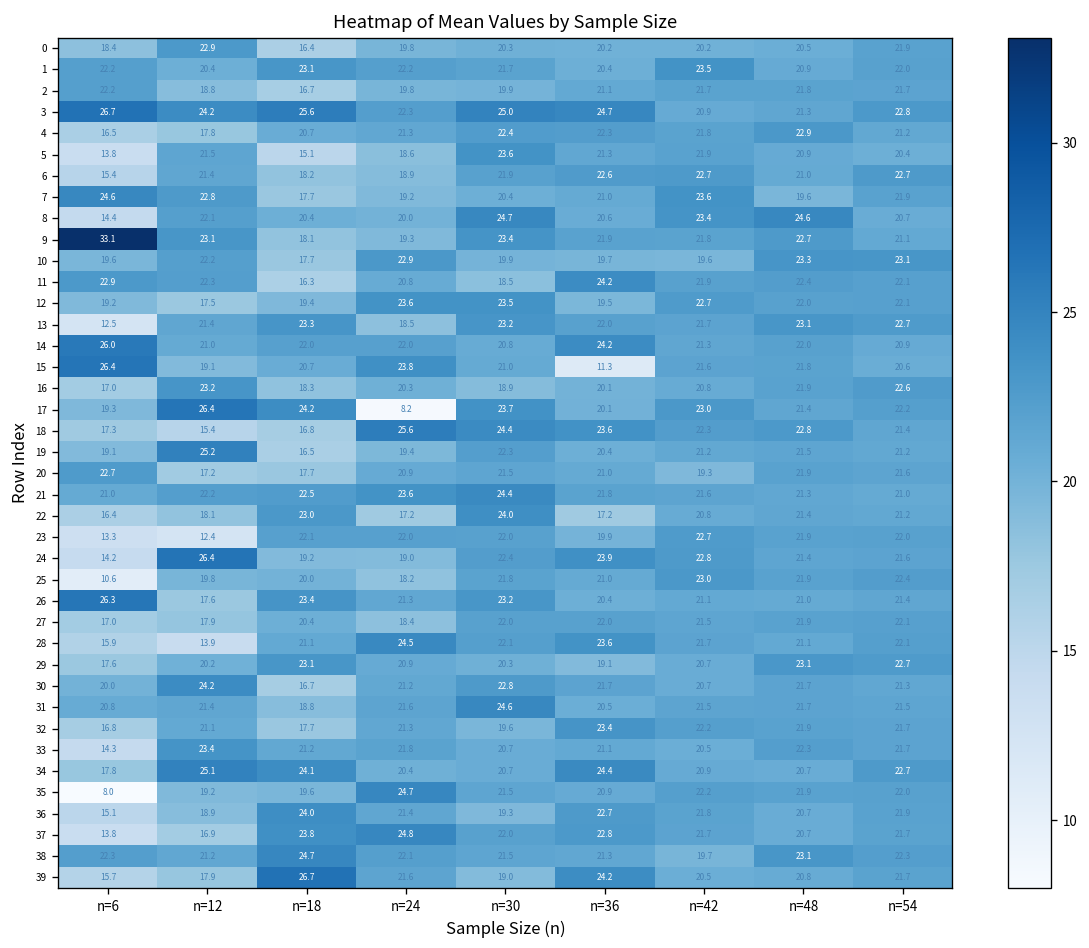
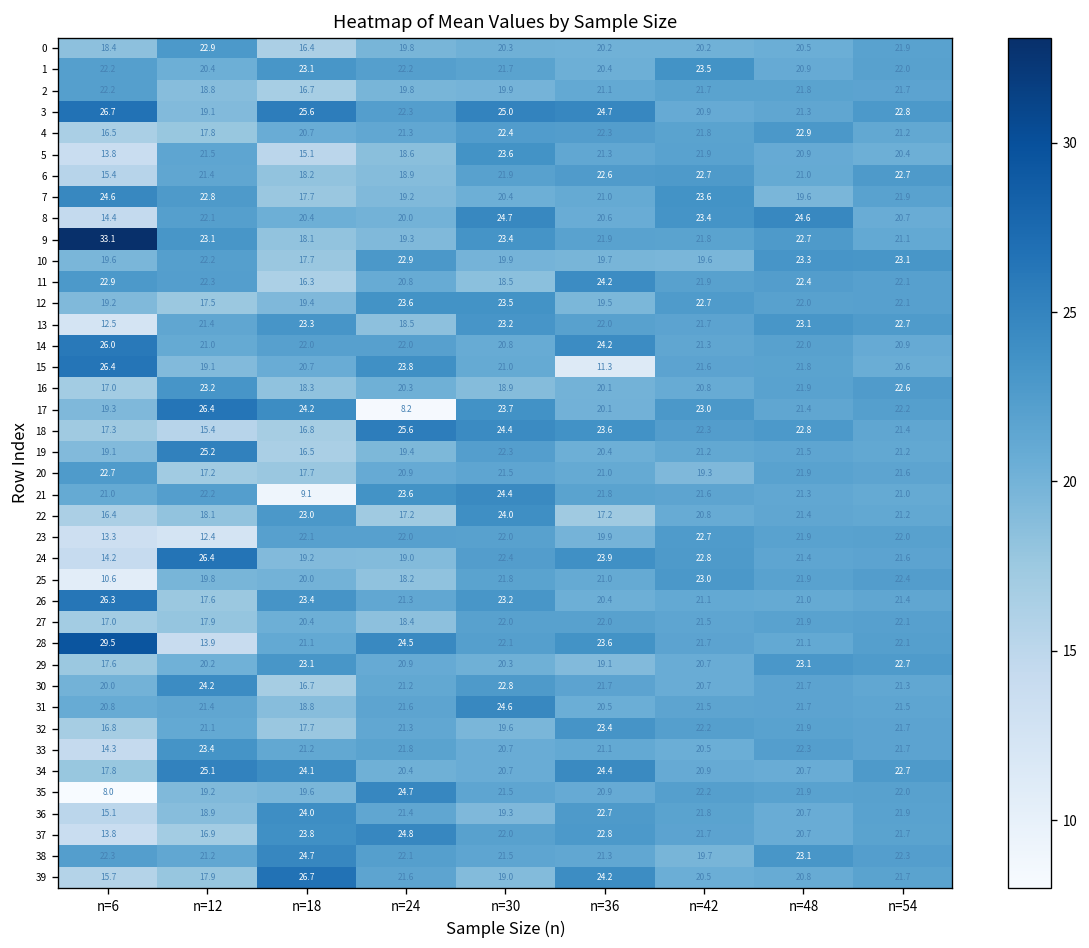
  {
    "0": {
      "n=6": 18.4,
      "n=12": 22.9,
      "n=18": 16.4
    },
    "1": {
      "n=18": 23.1,
      "n=42": 23.5
    },
    "2": {
      "n=12": 18.8,
      "n=18": 16.7
    },
    "3": {
      "n=6": 26.7,
-     "n=12": 24.2,
+     "n=12": 19.1,
      "n=18": 25.6,
      "n=30": 25.0,
      "n=36": 24.7,
      "n=54": 22.8
    },
    "4": {
      "n=6": 16.5,
      "n=12": 17.8,
      "n=30": 22.4,
      "n=48": 22.9
    },
    "5": {
      "n=6": 13.8,
      "n=18": 15.1,
      "n=24": 18.6,
      "n=30": 23.6
    },
    "6": {
      "n=6": 15.4,
      "n=18": 18.2,
      "n=24": 18.9,
      "n=36": 22.6,
      "n=42": 22.7,
      "n=54": 22.7
    },
    "7": {
      "n=6": 24.6,
      "n=12": 22.8,
      "n=18": 17.7,
      "n=24": 19.2,
      "n=42": 23.6,
      "n=48": 19.6
    },
    "8": {
      "n=6": 14.4,
      "n=30": 24.7,
      "n=42": 23.4,
      "n=48": 24.6
    },
    "9": {
      "n=6": 33.1,
      "n=12": 23.1,
      "n=18": 18.1,
      "n=24": 19.3,
      "n=30": 23.4,
      "n=48": 22.7
    },
    "10": {
      "n=6": 19.6,
      "n=18": 17.7,
      "n=24": 22.9,
      "n=36": 19.7,
      "n=42": 19.6,
      "n=48": 23.3,
      "n=54": 23.1
    },
    "11": {
      "n=6": 22.9,
      "n=18": 16.3,
      "n=30": 18.5,
      "n=36": 24.2,
      "n=48": 22.4
    },
    "12": {
      "n=6": 19.2,
      "n=12": 17.5,
      "n=18": 19.4,
      "n=24": 23.6,
      "n=30": 23.5,
      "n=42": 22.7
    },
    "13": {
      "n=6": 12.5,
      "n=18": 23.3,
      "n=24": 18.5,
      "n=30": 23.2,
      "n=48": 23.1,
      "n=54": 22.7
    },
    "14": {
      "n=6": 26.0,
      "n=36": 24.2
    },
    "15": {
      "n=6": 26.4,
      "n=12": 19.1,
      "n=24": 23.8,
      "n=36": 11.3
    },
    "16": {
      "n=6": 17.0,
      "n=12": 23.2,
      "n=18": 18.3,
      "n=30": 18.9,
      "n=36": 20.1,
      "n=54": 22.6
    },
    "17": {
      "n=6": 19.3,
      "n=12": 26.4,
      "n=18": 24.2,
      "n=24": 8.2,
      "n=30": 23.7,
      "n=42": 23.0
    },
    "18": {
      "n=6": 17.3,
      "n=12": 15.4,
      "n=18": 16.8,
      "n=24": 25.6,
      "n=30": 24.4,
      "n=36": 23.6,
      "n=48": 22.8
    },
    "19": {
      "n=6": 19.1,
      "n=12": 25.2,
      "n=18": 16.5,
      "n=24": 19.4
    },
    "20": {
      "n=6": 22.7,
      "n=12": 17.2,
      "n=18": 17.7,
      "n=42": 19.3
    },
    "21": {
-     "n=18": 22.5,
+     "n=18": 9.1,
      "n=24": 23.6,
      "n=30": 24.4
    },
    "22": {
      "n=6": 16.4,
      "n=12": 18.1,
      "n=18": 23.0,
      "n=24": 17.2,
      "n=30": 24.0,
      "n=36": 17.2
    },
    "23": {
      "n=6": 13.3,
      "n=12": 12.4,
      "n=42": 22.7
    },
    "24": {
      "n=6": 14.2,
      "n=12": 26.4,
      "n=18": 19.2,
      "n=24": 19.0,
      "n=36": 23.9,
      "n=42": 22.8
    },
    "25": {
      "n=6": 10.6,
      "n=24": 18.2,
      "n=42": 23.0
    },
    "26": {
      "n=6": 26.3,
      "n=12": 17.6,
      "n=18": 23.4,
      "n=30": 23.2
    },
    "27": {
      "n=6": 17.0,
      "n=12": 17.9,
      "n=24": 18.4
    },
    "28": {
-     "n=6": 15.9,
+     "n=6": 29.5,
      "n=12": 13.9,
      "n=24": 24.5,
      "n=36": 23.6
    },
    "29": {
      "n=6": 17.6,
      "n=18": 23.1,
      "n=36": 19.1,
      "n=48": 23.1,
      "n=54": 22.7
    },
    "30": {
      "n=12": 24.2,
      "n=18": 16.7,
      "n=30": 22.8
    },
    "31": {
      "n=18": 18.8,
      "n=30": 24.6
    },
    "32": {
      "n=6": 16.8,
      "n=18": 17.7,
      "n=30": 19.6,
      "n=36": 23.4
    },
    "33": {
      "n=6": 14.3,
      "n=12": 23.4
    },
    "34": {
      "n=6": 17.8,
      "n=12": 25.1,
      "n=18": 24.1,
      "n=36": 24.4,
      "n=54": 22.7
    },
    "35": {
      "n=6": 8.0,
      "n=12": 19.2,
      "n=18": 19.6,
      "n=24": 24.7
    },
    "36": {
      "n=6": 15.1,
      "n=12": 18.9,
      "n=18": 24.0,
      "n=30": 19.3,
      "n=36": 22.7
    },
    "37": {
      "n=6": 13.8,
      "n=12": 16.9,
      "n=18": 23.8,
      "n=24": 24.8,
      "n=36": 22.8
    },
    "38": {
      "n=18": 24.7,
      "n=42": 19.7,
      "n=48": 23.1
    },
    "39": {
      "n=6": 15.7,
      "n=12": 17.9,
      "n=18": 26.7,
      "n=30": 19.0,
      "n=36": 24.2
    }
  }
